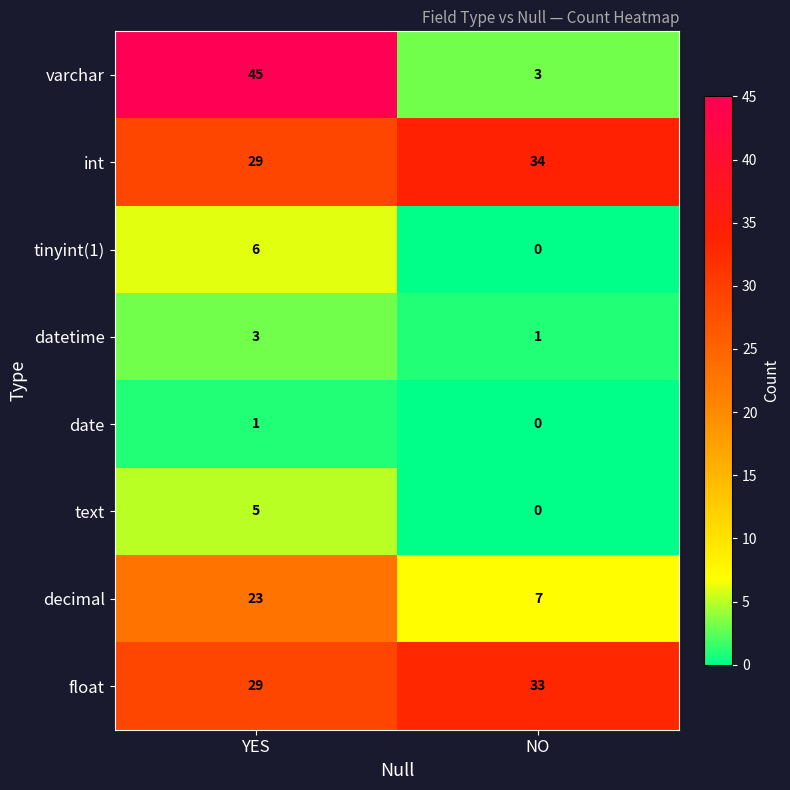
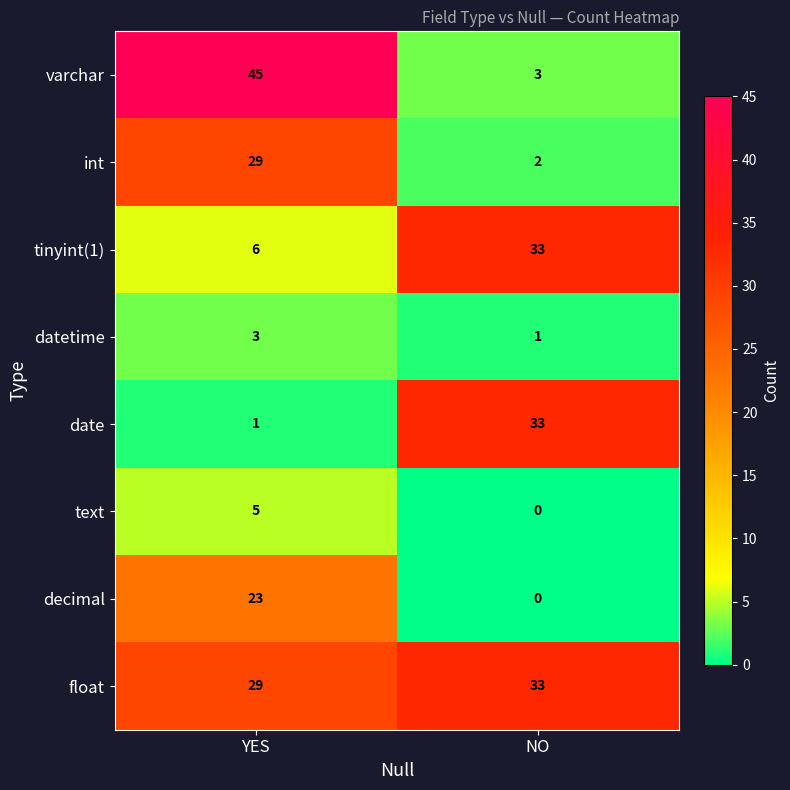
  {
    "varchar": {
      "YES": 45,
      "NO": 3
    },
    "int": {
      "YES": 29,
-     "NO": 34
+     "NO": 2
    },
    "tinyint(1)": {
      "YES": 6,
-     "NO": 0
+     "NO": 33
    },
    "datetime": {
      "YES": 3,
      "NO": 1
    },
    "date": {
      "YES": 1,
-     "NO": 0
+     "NO": 33
    },
    "text": {
      "YES": 5,
      "NO": 0
    },
    "decimal": {
      "YES": 23,
-     "NO": 7
+     "NO": 0
    },
    "float": {
      "YES": 29,
      "NO": 33
    }
  }
